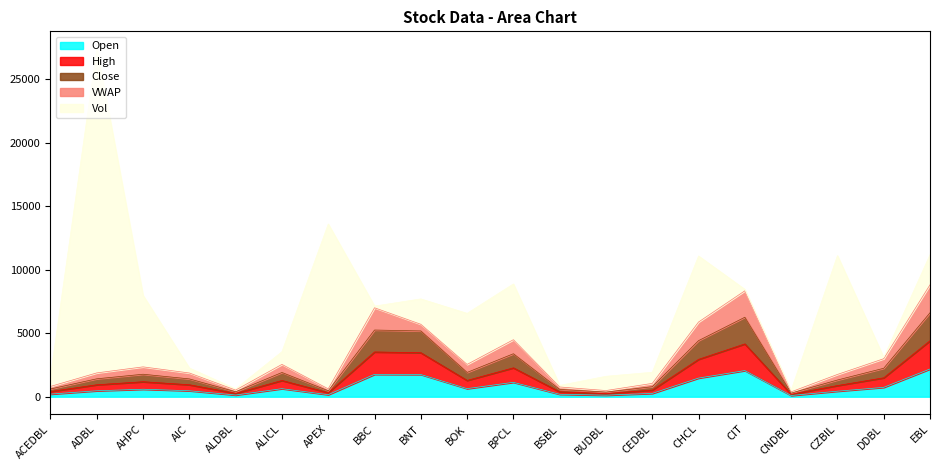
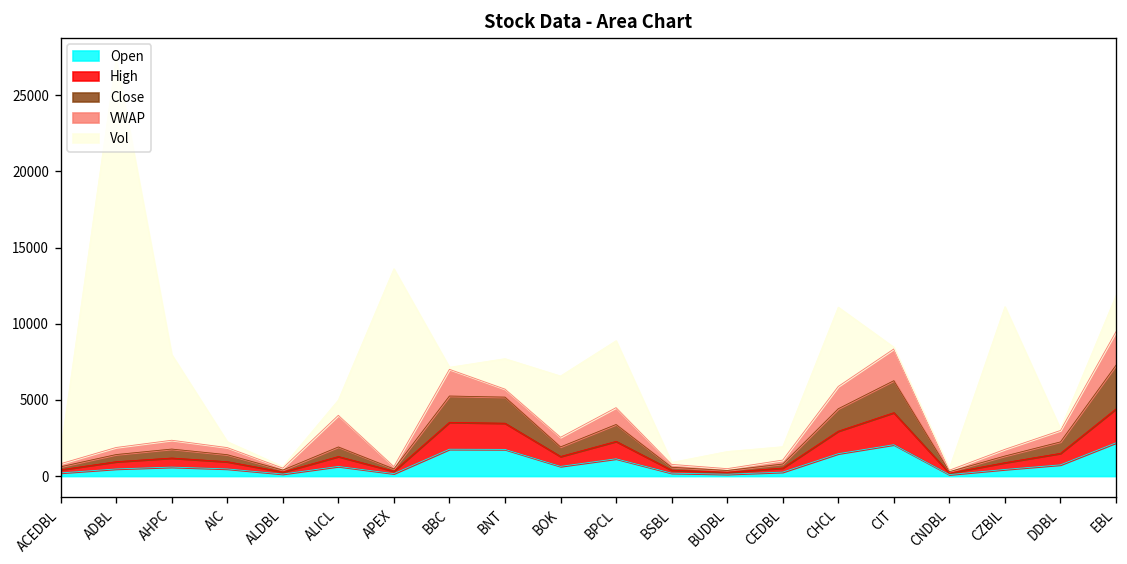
  {
    "Open": {
      "ACEDBL": 200,
      "ADBL": 500,
      "AHPC": 600,
      "AIC": 500,
      "ALICL": 600,
      "BBC": 1800,
      "BNT": 1800,
      "BOK": 600,
      "BPCL": 1100,
      "CEDBL": 300,
      "CHCL": 1500,
      "CIT": 2100,
      "CZBIL": 400,
      "DDBL": 700,
      "EBL": 2200
    },
    "High": {
      "ADBL": 500,
      "AHPC": 600,
      "AIC": 500,
      "ALICL": 600,
      "BBC": 1800,
      "BNT": 1700,
      "BOK": 600,
      "BPCL": 1100,
      "CEDBL": 300,
      "CHCL": 1500,
      "CIT": 2100,
      "CZBIL": 400,
      "DDBL": 800,
      "EBL": 2200
    },
    "Close": {
      "ADBL": 500,
      "AHPC": 600,
      "AIC": 500,
      "ALICL": 600,
      "BBC": 1700,
      "BNT": 1700,
      "BOK": 600,
      "BPCL": 1100,
      "CEDBL": 300,
      "CHCL": 1500,
      "CIT": 2100,
      "CZBIL": 400,
      "DDBL": 800,
-     "EBL": 2200
+     "EBL": 2900
    },
    "VWAP": {
      "ACEDBL": 200,
      "ADBL": 500,
      "AHPC": 600,
      "AIC": 500,
-     "ALICL": 600,
+     "ALICL": 2100,
      "BNT": 500,
      "BOK": 600,
      "BPCL": 1100,
      "CEDBL": 300,
      "CHCL": 1500,
      "CZBIL": 400,
      "EBL": 2200
    },
    "Vol": {
      "ACEDBL": 800,
      "AHPC": 5600,
      "AIC": 400,
      "ALICL": 1000,
      "APEX": 13000,
      "BNT": 2000,
      "BOK": 4000,
      "BPCL": 4400,
      "BUDBL": 1100,
      "CEDBL": 900,
      "CHCL": 5200,
      "CZBIL": 9400,
      "EBL": 2400
    }
  }
